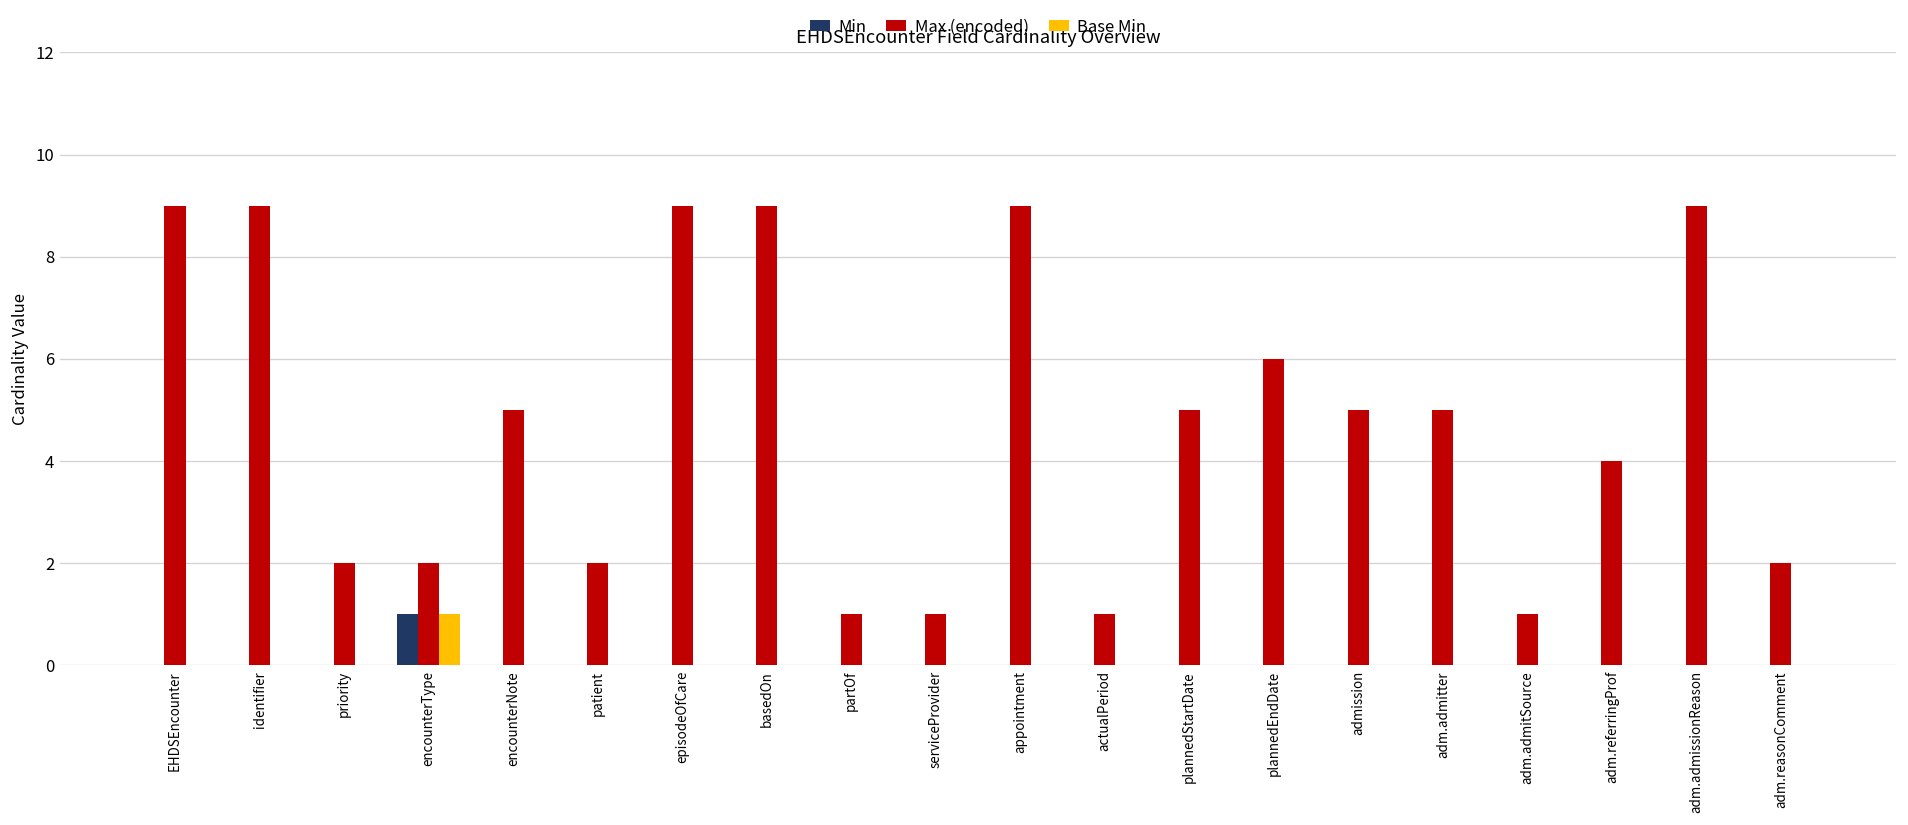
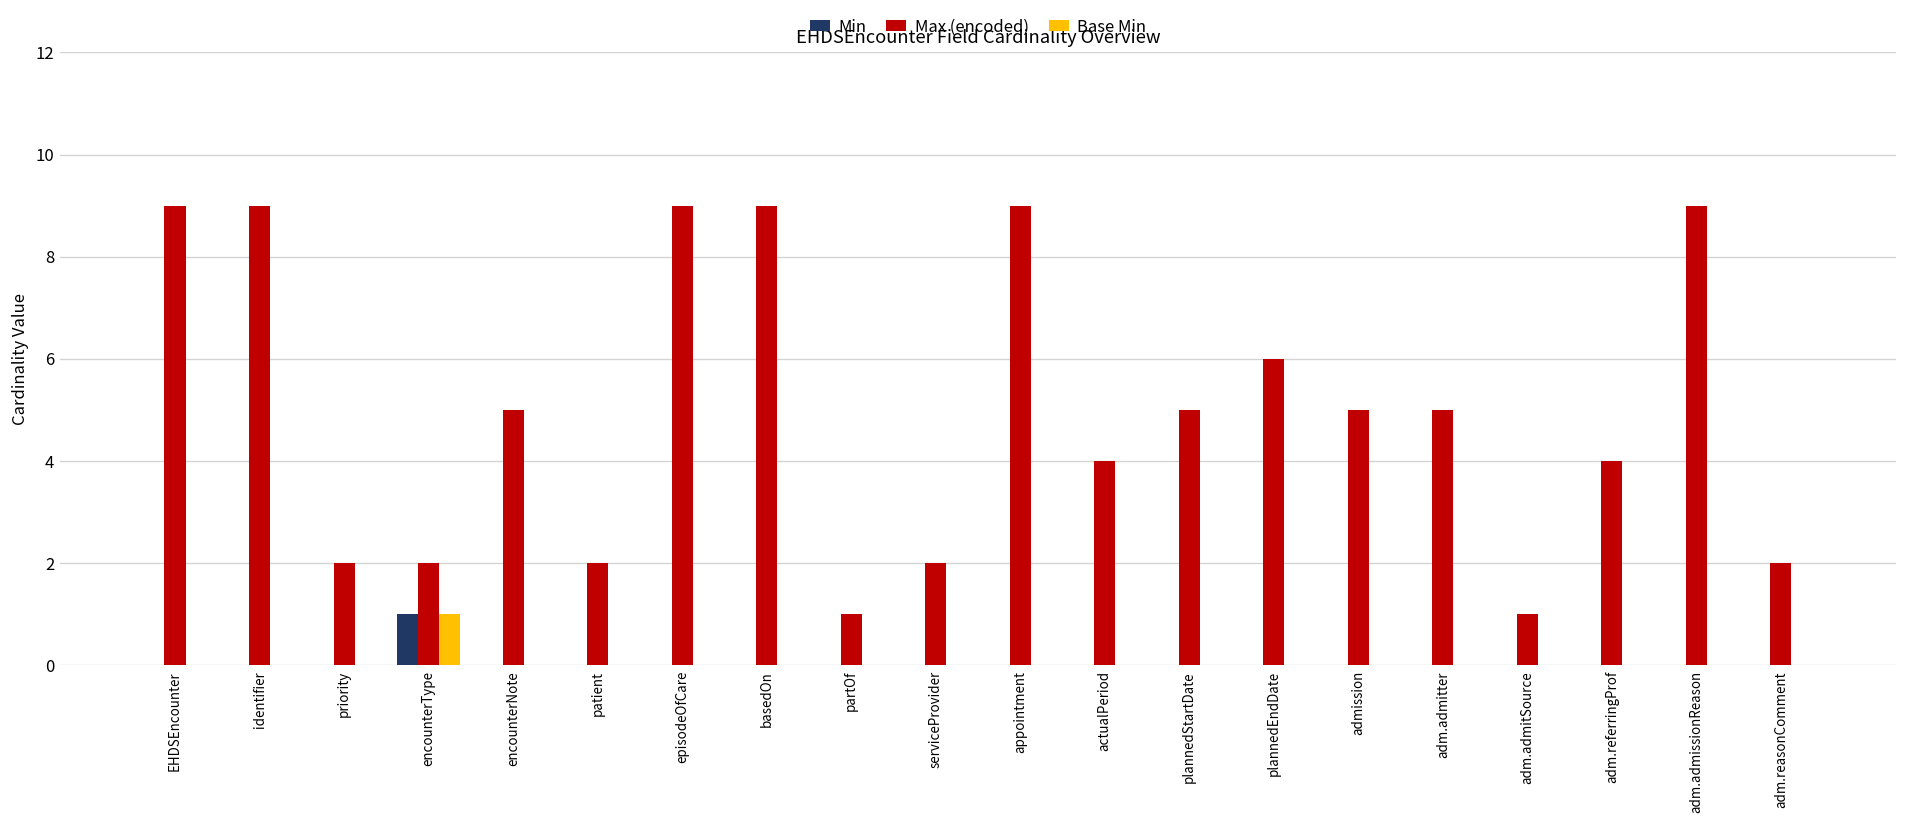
  {
    "Min": {
      "EHDSEncounter": 0,
      "identifier": 0,
      "priority": 0,
      "encounterType": 1,
      "encounterNote": 0,
      "patient": 0,
      "episodeOfCare": 0,
      "basedOn": 0,
      "partOf": 0,
      "serviceProvider": 0,
      "appointment": 0,
      "actualPeriod": 0,
      "plannedStartDate": 0,
      "plannedEndDate": 0,
      "admission": 0,
      "adm.admitter": 0,
      "adm.admitSource": 0,
      "adm.referringProf": 0,
      "adm.admissionReason": 0,
      "adm.reasonComment": 0
    },
    "Max (encoded)": {
      "EHDSEncounter": 9,
      "identifier": 9,
      "priority": 2,
      "encounterType": 2,
      "encounterNote": 5,
      "patient": 2,
      "episodeOfCare": 9,
      "basedOn": 9,
      "partOf": 1,
-     "serviceProvider": 1,
+     "serviceProvider": 2,
      "appointment": 9,
-     "actualPeriod": 1,
+     "actualPeriod": 4,
      "plannedStartDate": 5,
      "plannedEndDate": 6,
      "admission": 5,
      "adm.admitter": 5,
      "adm.admitSource": 1,
      "adm.referringProf": 4,
      "adm.admissionReason": 9,
      "adm.reasonComment": 2
    },
    "Base Min": {
      "EHDSEncounter": 0,
      "identifier": 0,
      "priority": 0,
      "encounterType": 1,
      "encounterNote": 0,
      "patient": 0,
      "episodeOfCare": 0,
      "basedOn": 0,
      "partOf": 0,
      "serviceProvider": 0,
      "appointment": 0,
      "actualPeriod": 0,
      "plannedStartDate": 0,
      "plannedEndDate": 0,
      "admission": 0,
      "adm.admitter": 0,
      "adm.admitSource": 0,
      "adm.referringProf": 0,
      "adm.admissionReason": 0,
      "adm.reasonComment": 0
    }
  }
